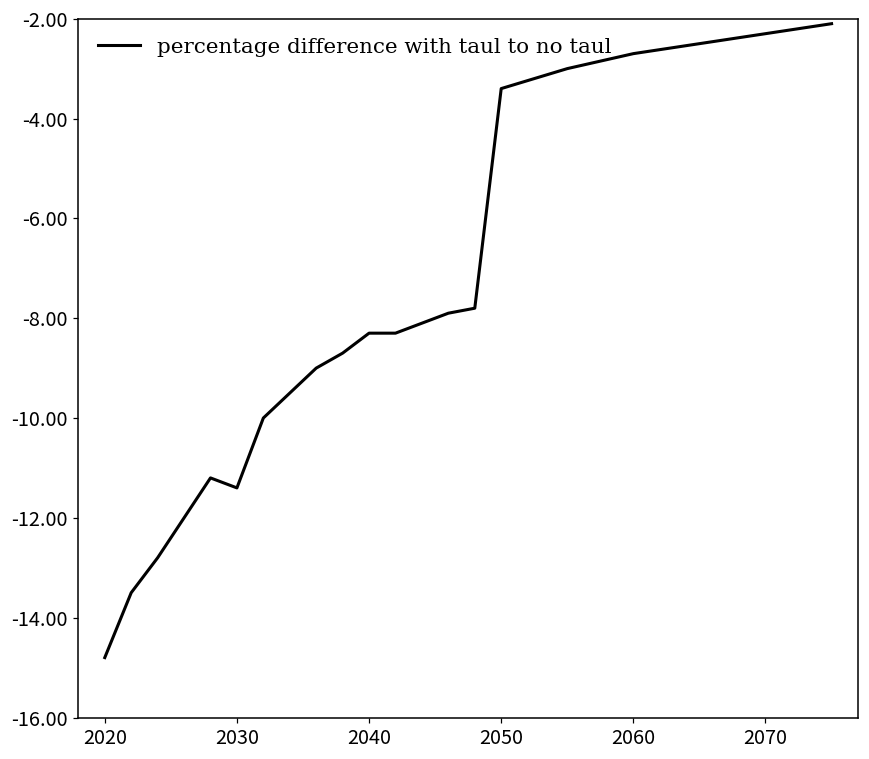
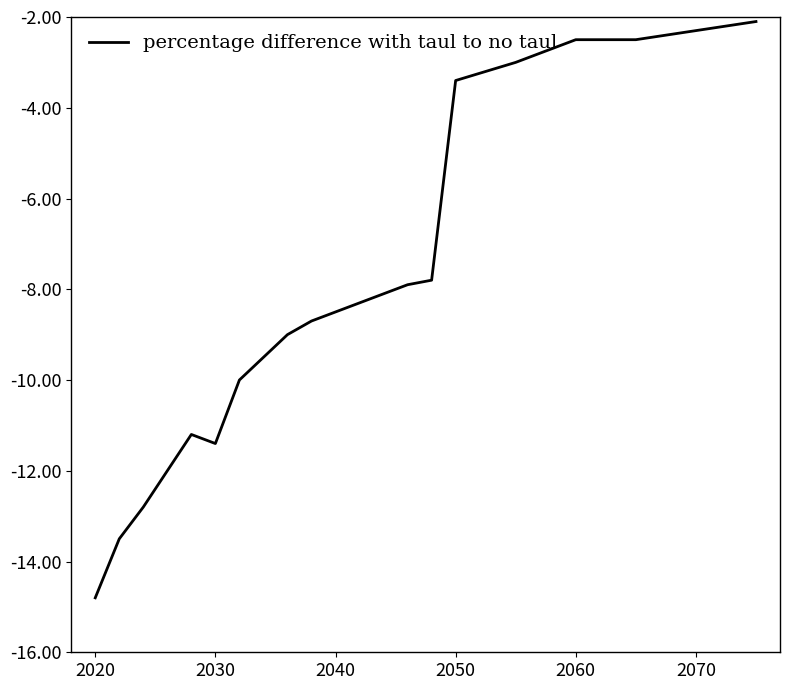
  {
    "2020": -14.8,
    "2030": -11.4,
-   "2040": -8.3,
+   "2040": -8.5,
    "2050": -3.4,
-   "2060": -2.7
+   "2060": -2.5
  }
